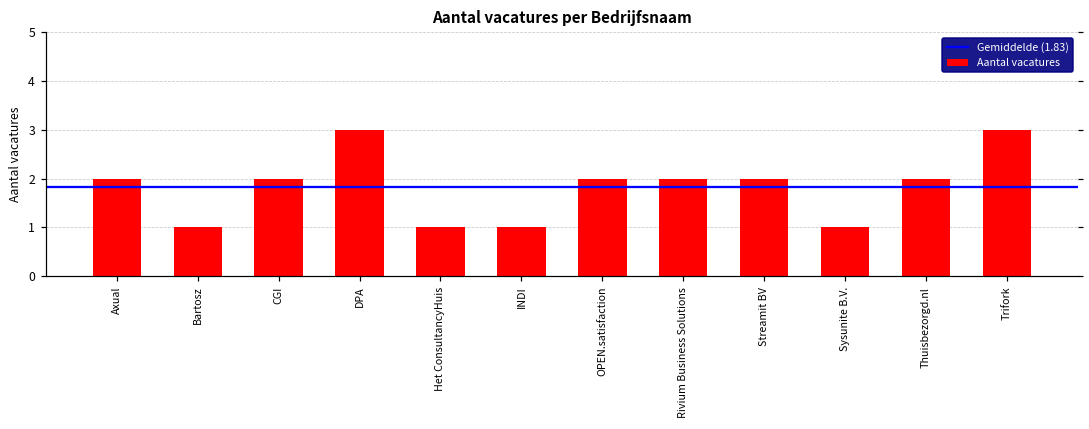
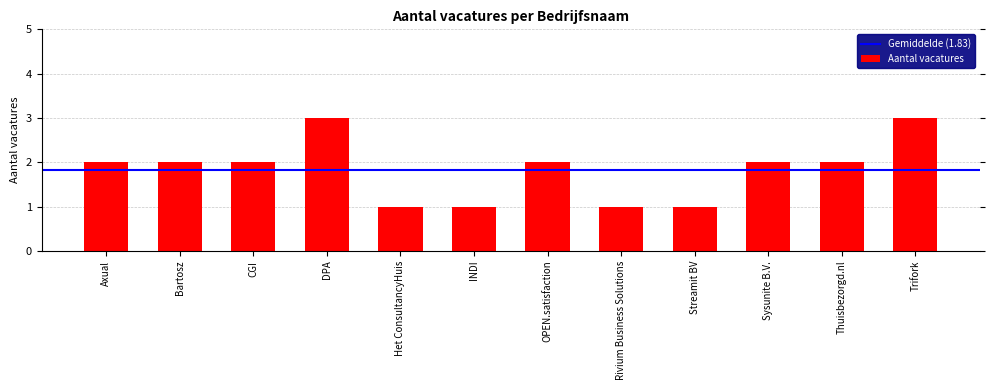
  {
    "Axual": 2,
-   "Bartosz": 1,
+   "Bartosz": 2,
    "CGI": 2,
    "DPA": 3,
    "Het ConsultancyHuis": 1,
    "INDI": 1,
    "OPEN.satisfaction": 2,
-   "Rivium Business Solutions": 2,
-   "Streamit BV": 2,
-   "Sysunite B.V.": 1,
+   "Rivium Business Solutions": 1,
+   "Streamit BV": 1,
+   "Sysunite B.V.": 2,
    "Thuisbezorgd.nl": 2,
    "Trifork": 3
  }
